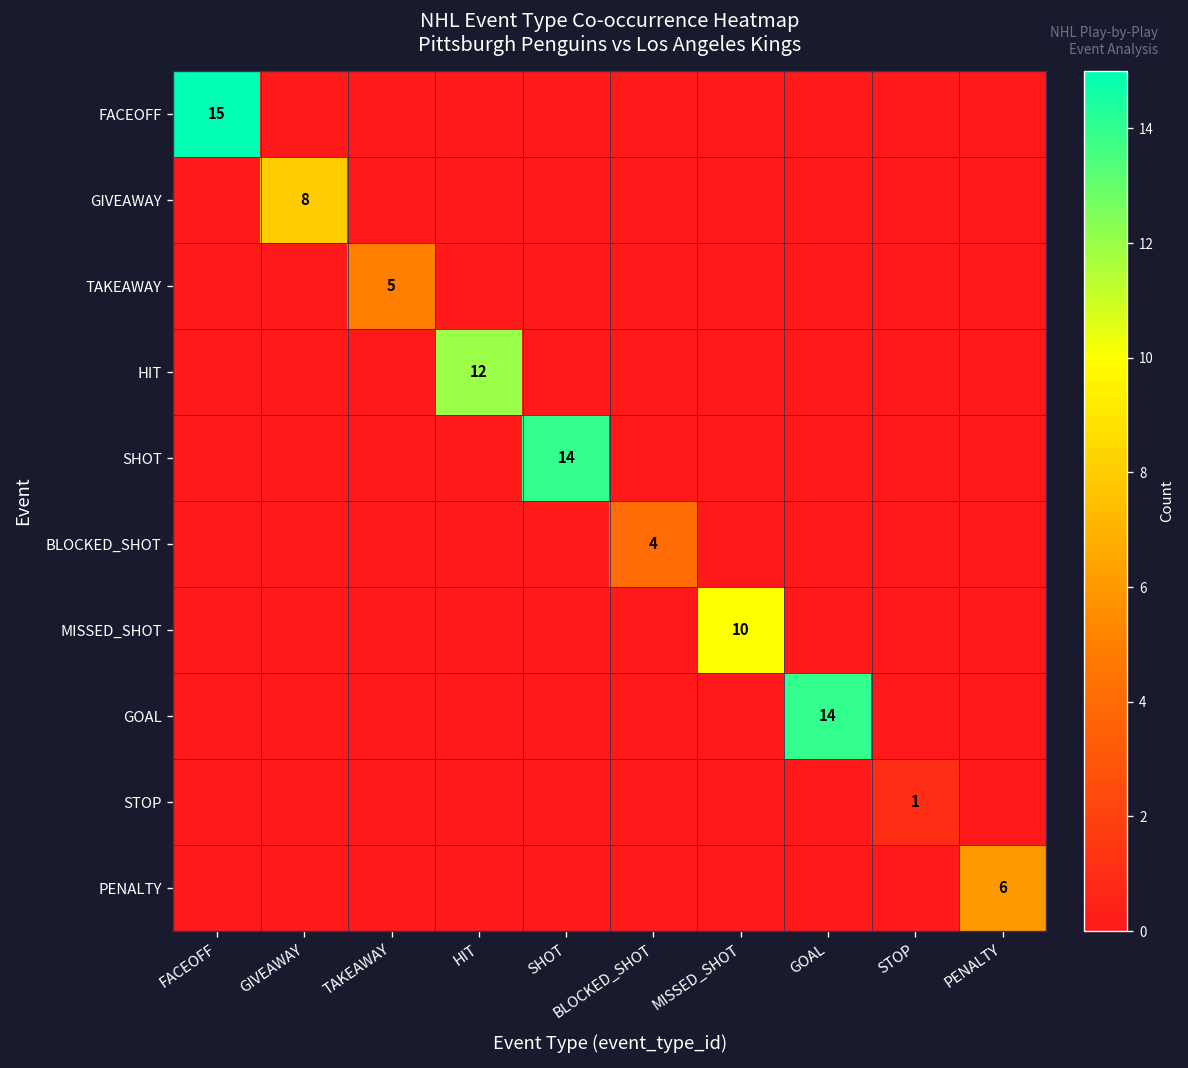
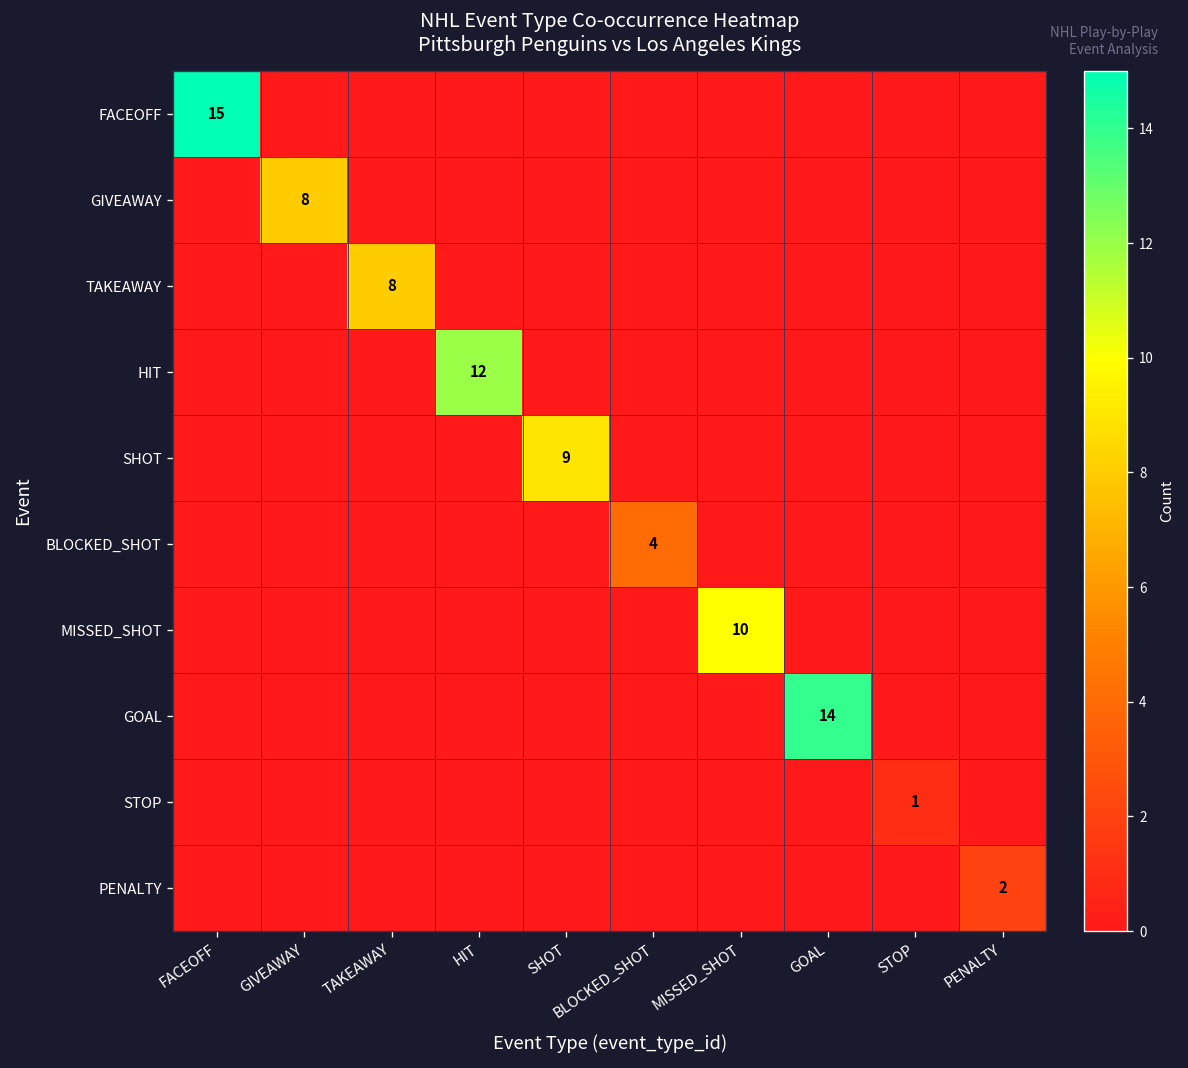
  {
    "FACEOFF": {
      "FACEOFF": 15
    },
    "GIVEAWAY": {
      "GIVEAWAY": 8
    },
    "TAKEAWAY": {
-     "TAKEAWAY": 5
+     "TAKEAWAY": 8
    },
    "HIT": {
      "HIT": 12
    },
    "SHOT": {
-     "SHOT": 14
+     "SHOT": 9
    },
    "BLOCKED_SHOT": {
      "BLOCKED_SHOT": 4
    },
    "MISSED_SHOT": {
      "MISSED_SHOT": 10
    },
    "GOAL": {
      "GOAL": 14
    },
    "STOP": {
      "STOP": 1
    },
    "PENALTY": {
-     "PENALTY": 6
+     "PENALTY": 2
    }
  }
